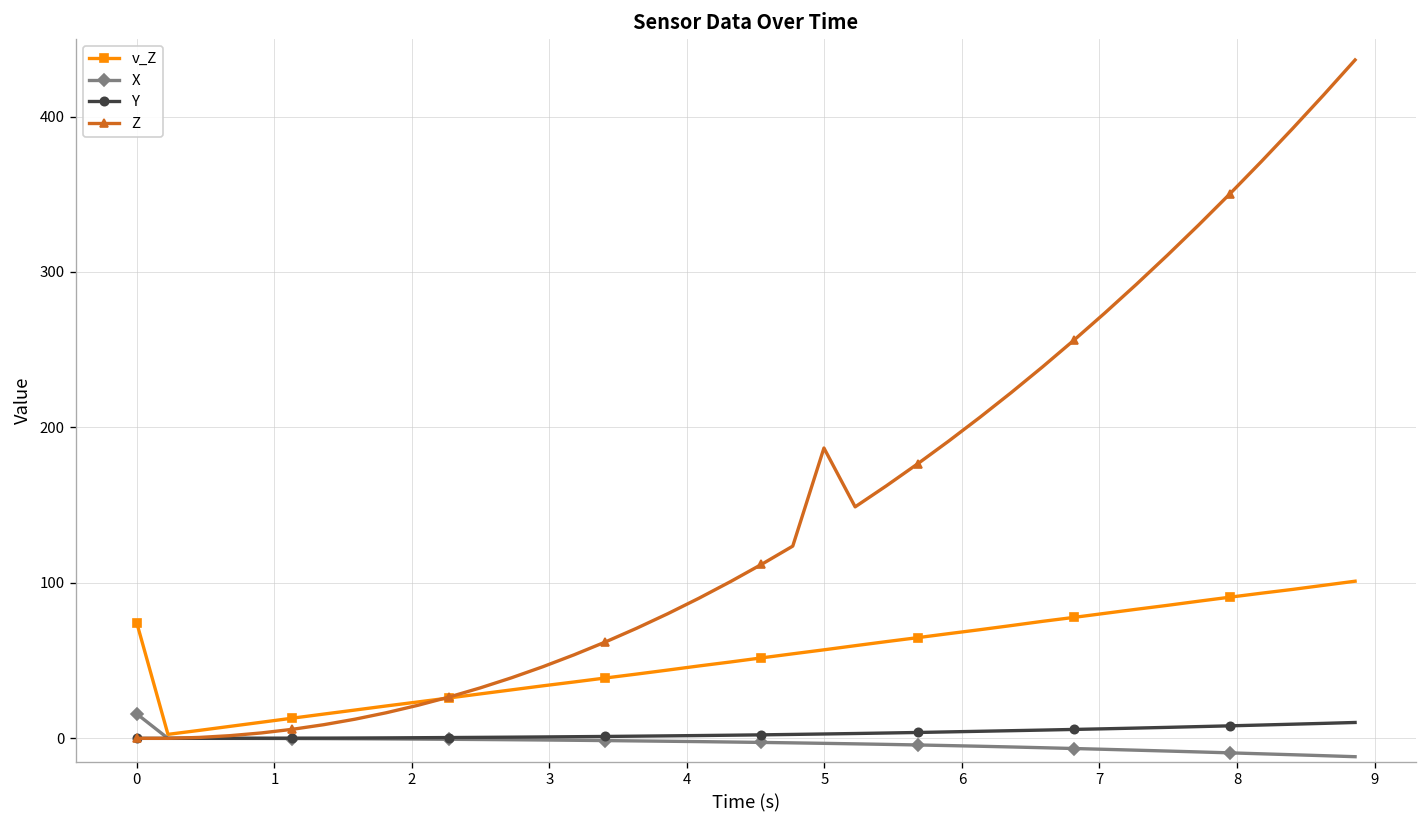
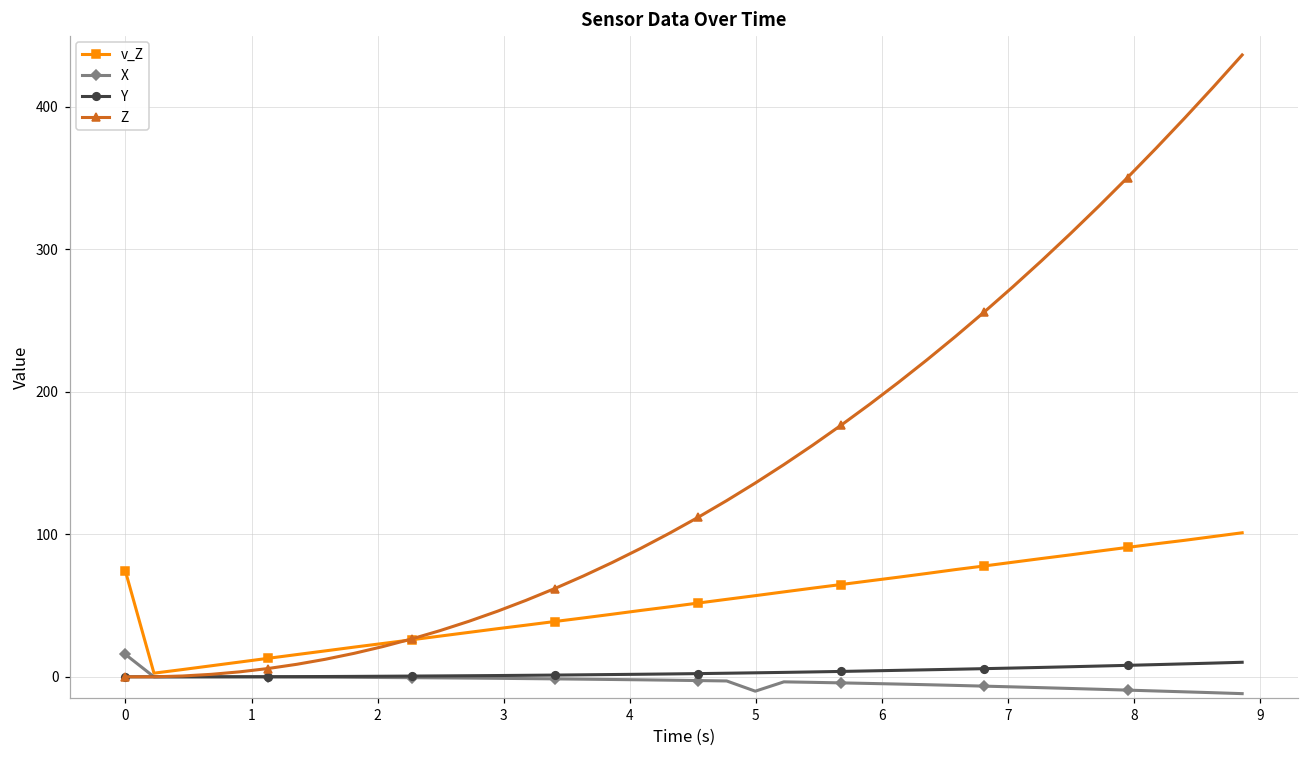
  {
    "v_Z": {
      "0": 74,
      "5": 57
    },
    "X": {
      "0": 16,
-     "5": -3
+     "5": -10
    },
    "Y": {
      "5": 3
    },
    "Z": {
-     "5": 187
+     "5": 136
    }
  }
